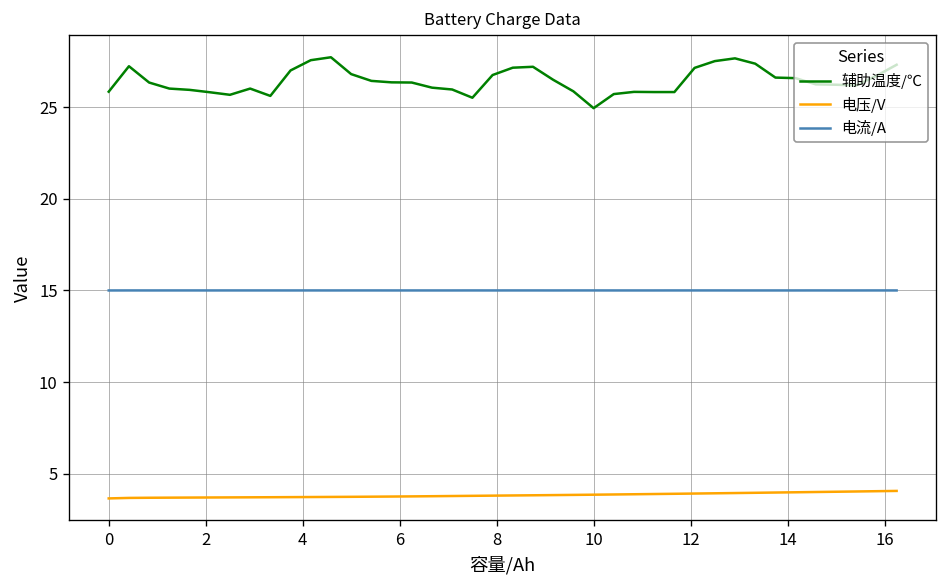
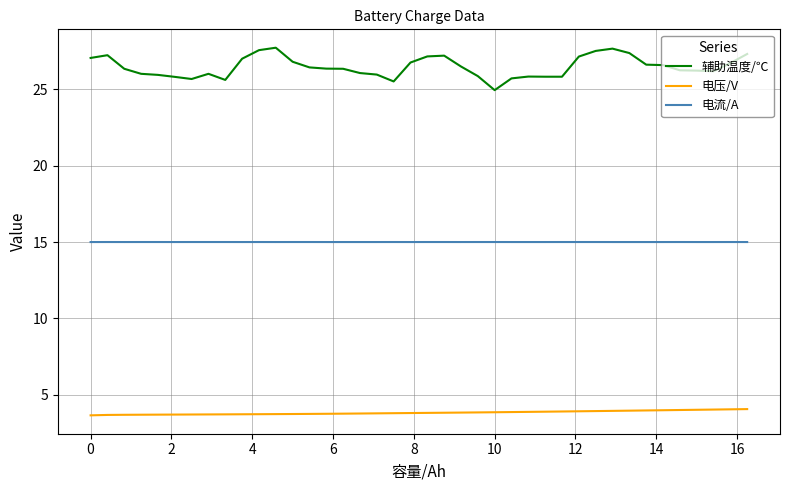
  {
    "辅助温度/℃": {
-     "0": 25.9,
+     "0": 27.1,
      "10": 25.0
    },
    "电压/V": {
      "0": 3.6,
      "10": 3.8
    },
    "电流/A": {
      "0": 15.0,
      "10": 15.0
    }
  }
